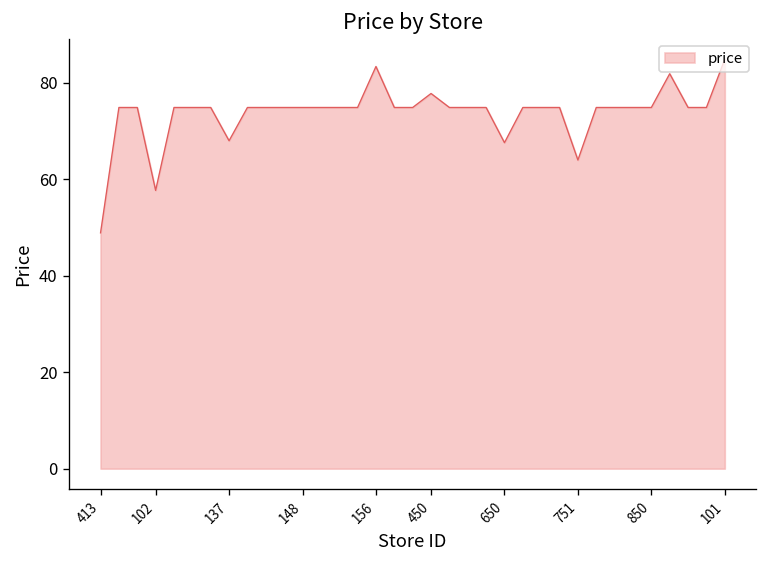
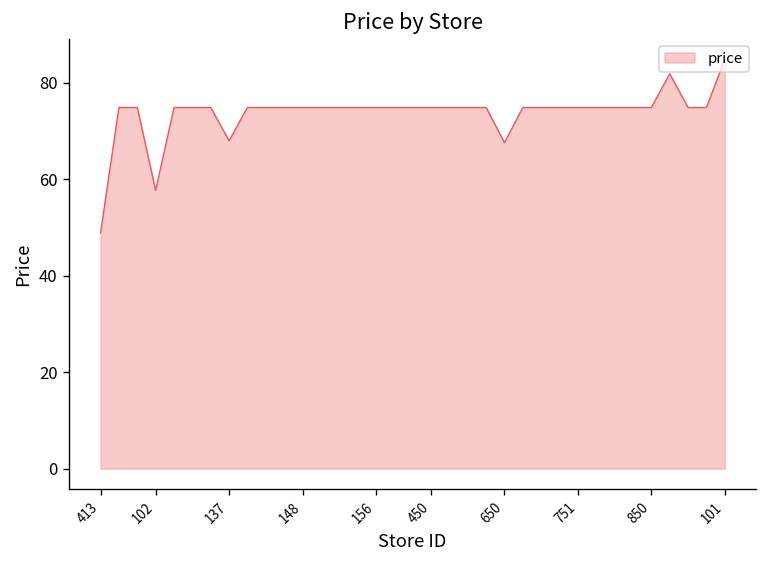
  {
    "413": 49,
    "102": 58,
    "137": 68,
    "148": 75,
-   "156": 83,
-   "450": 78,
+   "156": 75,
+   "450": 75,
    "650": 68,
-   "751": 64,
+   "751": 75,
    "850": 75
  }
